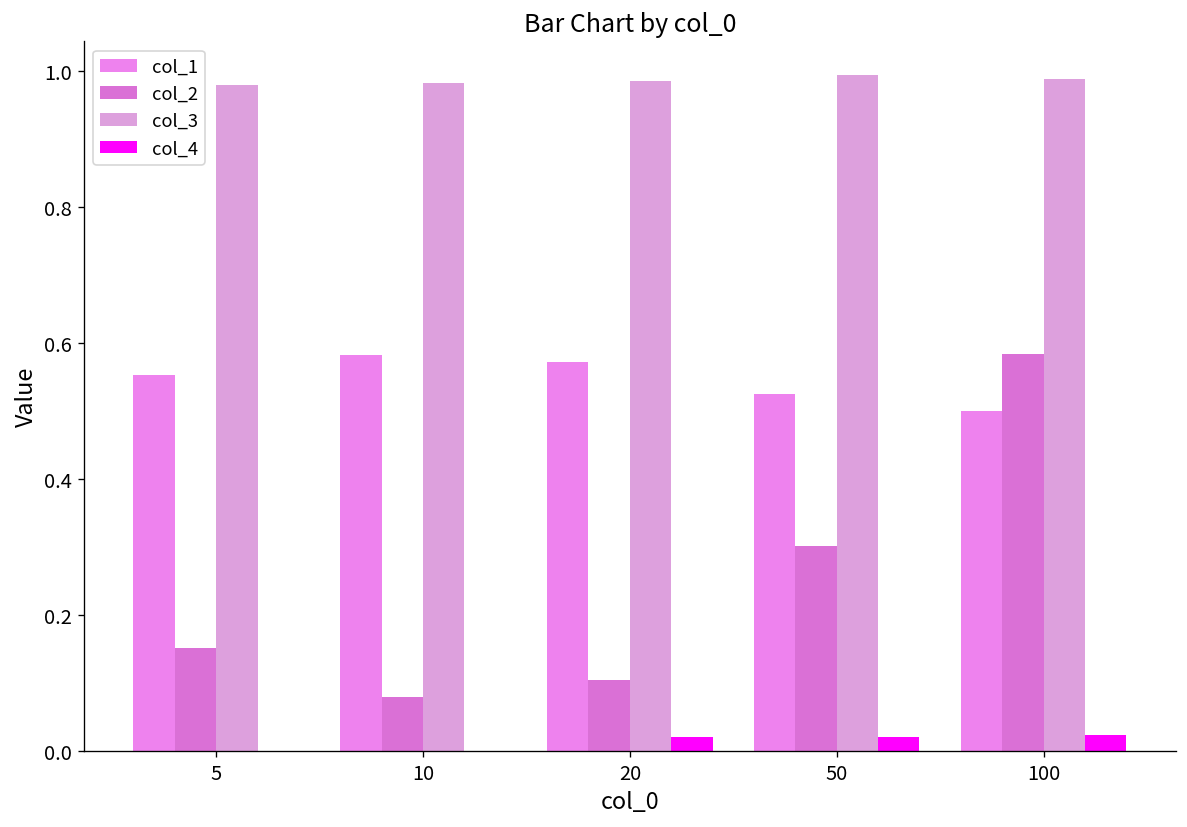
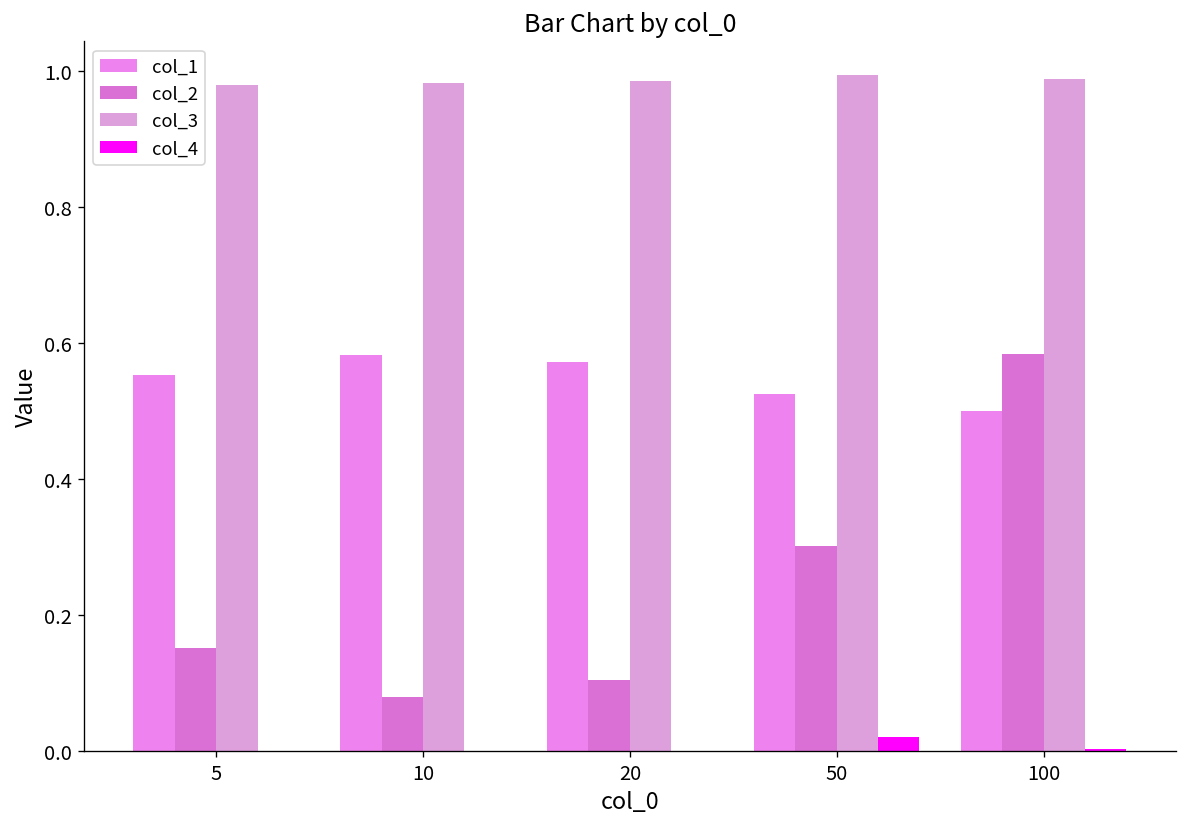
  {
    "col_4": {
-     "20": 0.02,
+     "20": 0.00,
      "50": 0.02,
-     "100": 0.02
+     "100": 0.00
    }
  }
